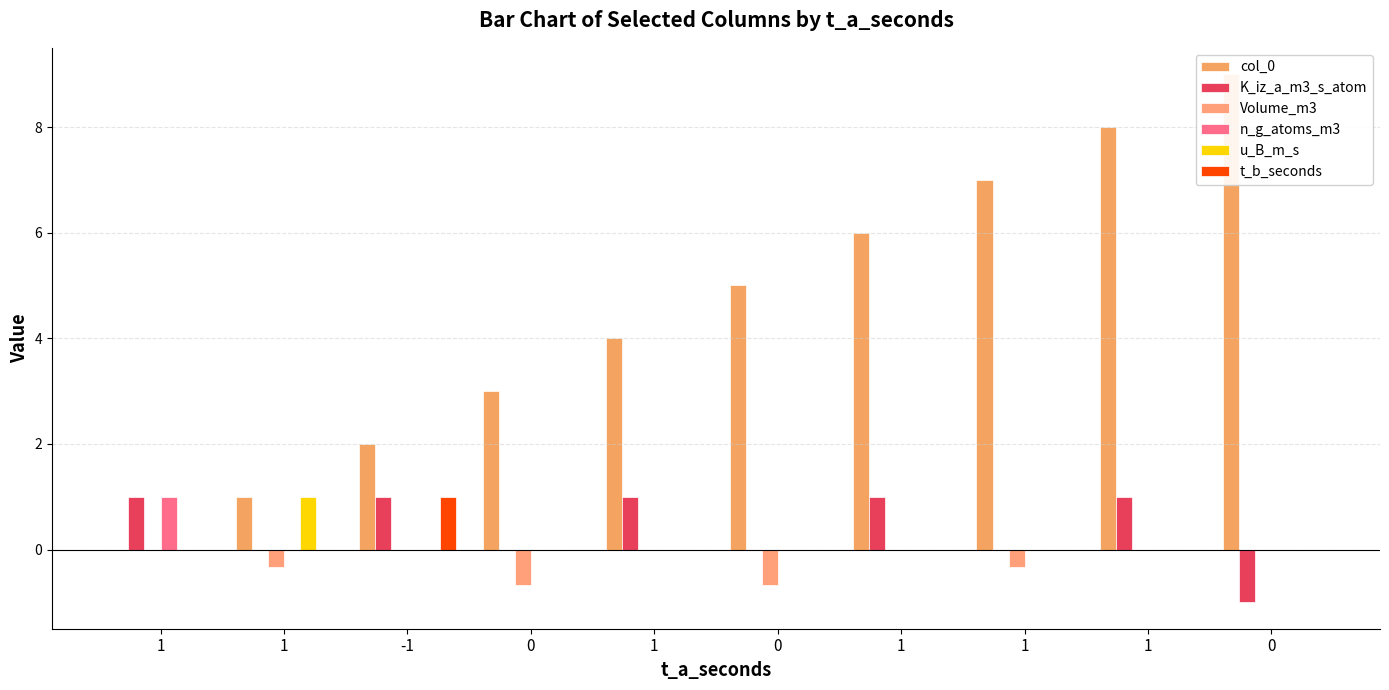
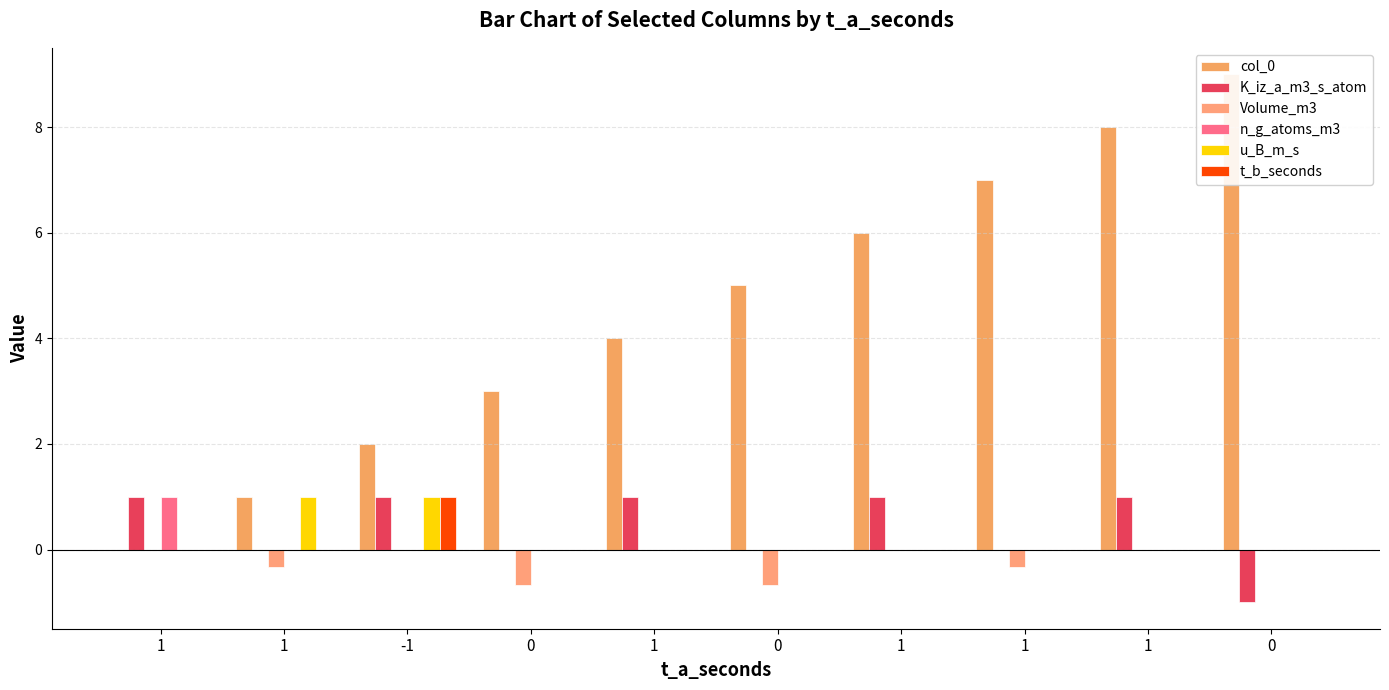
  {
    "K_iz_a_m3_s_atom": {
      "-1": 1
    },
    "u_B_m_s": {
-     "-1": 0
+     "-1": 1
    },
    "t_b_seconds": {
      "-1": 1
    }
  }
